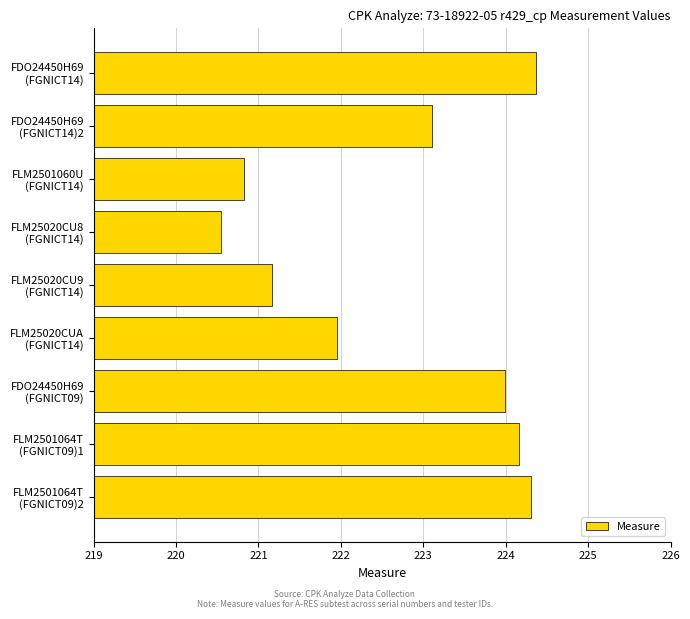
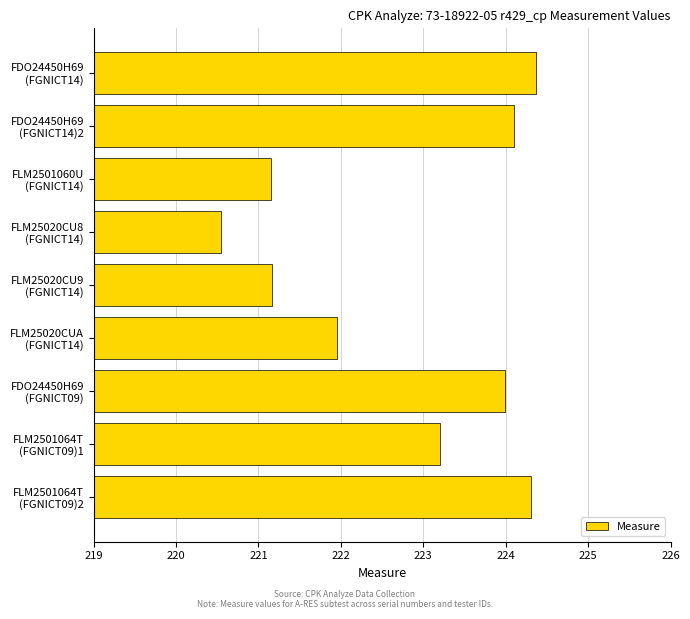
  {
    "FDO24450H69 (FGNICT14)": 224.4,
-   "FDO24450H69 (FGNICT14)2": 223.1,
-   "FLM2501060U (FGNICT14)": 220.8,
+   "FDO24450H69 (FGNICT14)2": 224.1,
+   "FLM2501060U (FGNICT14)": 221.2,
    "FLM25020CU8 (FGNICT14)": 220.5,
    "FLM25020CU9 (FGNICT14)": 221.2,
    "FLM25020CUA (FGNICT14)": 222.0,
    "FDO24450H69 (FGNICT09)": 224.0,
-   "FLM2501064T (FGNICT09)1": 224.2,
+   "FLM2501064T (FGNICT09)1": 223.2,
    "FLM2501064T (FGNICT09)2": 224.3
  }
